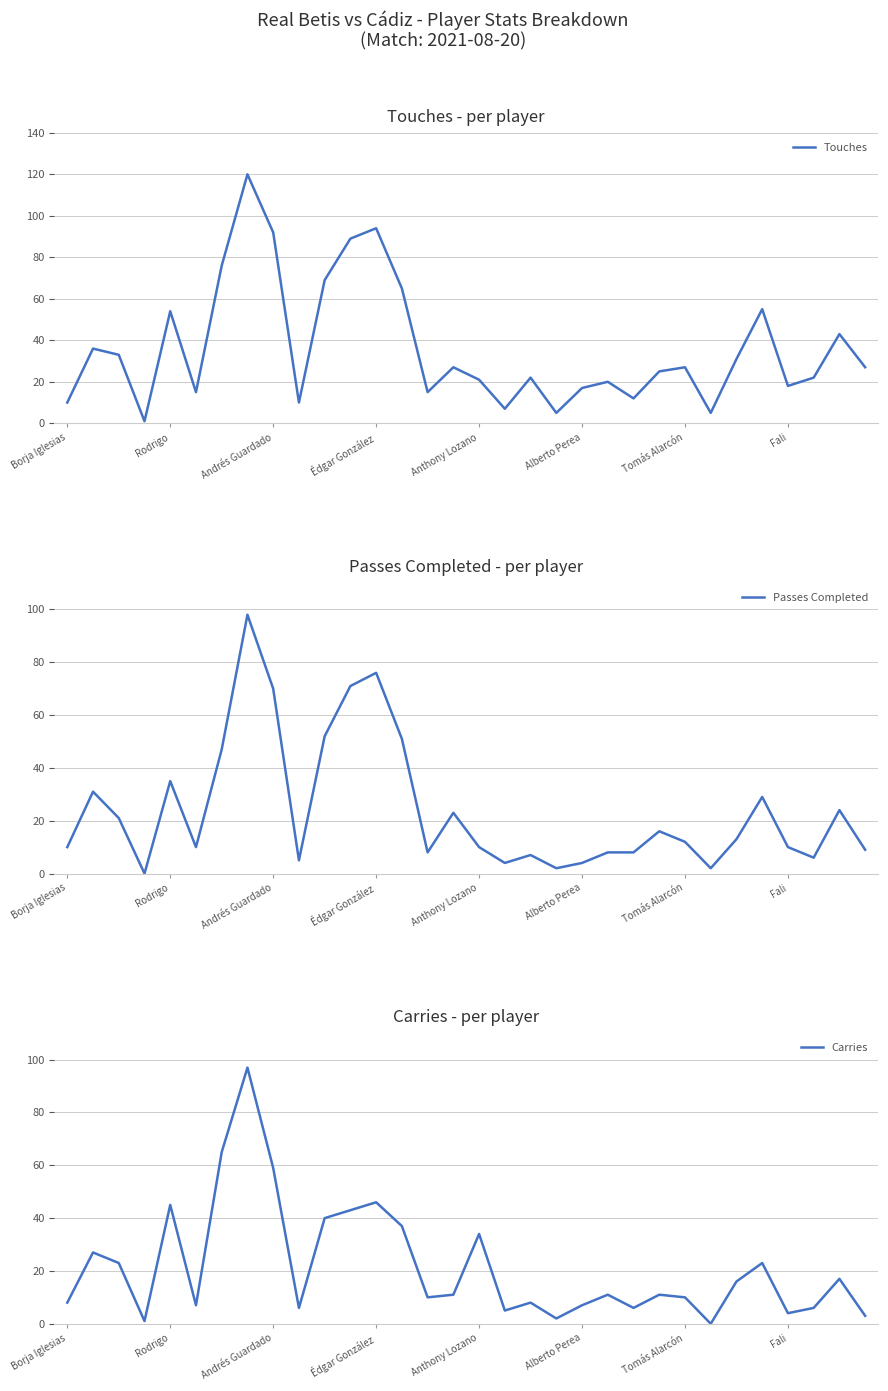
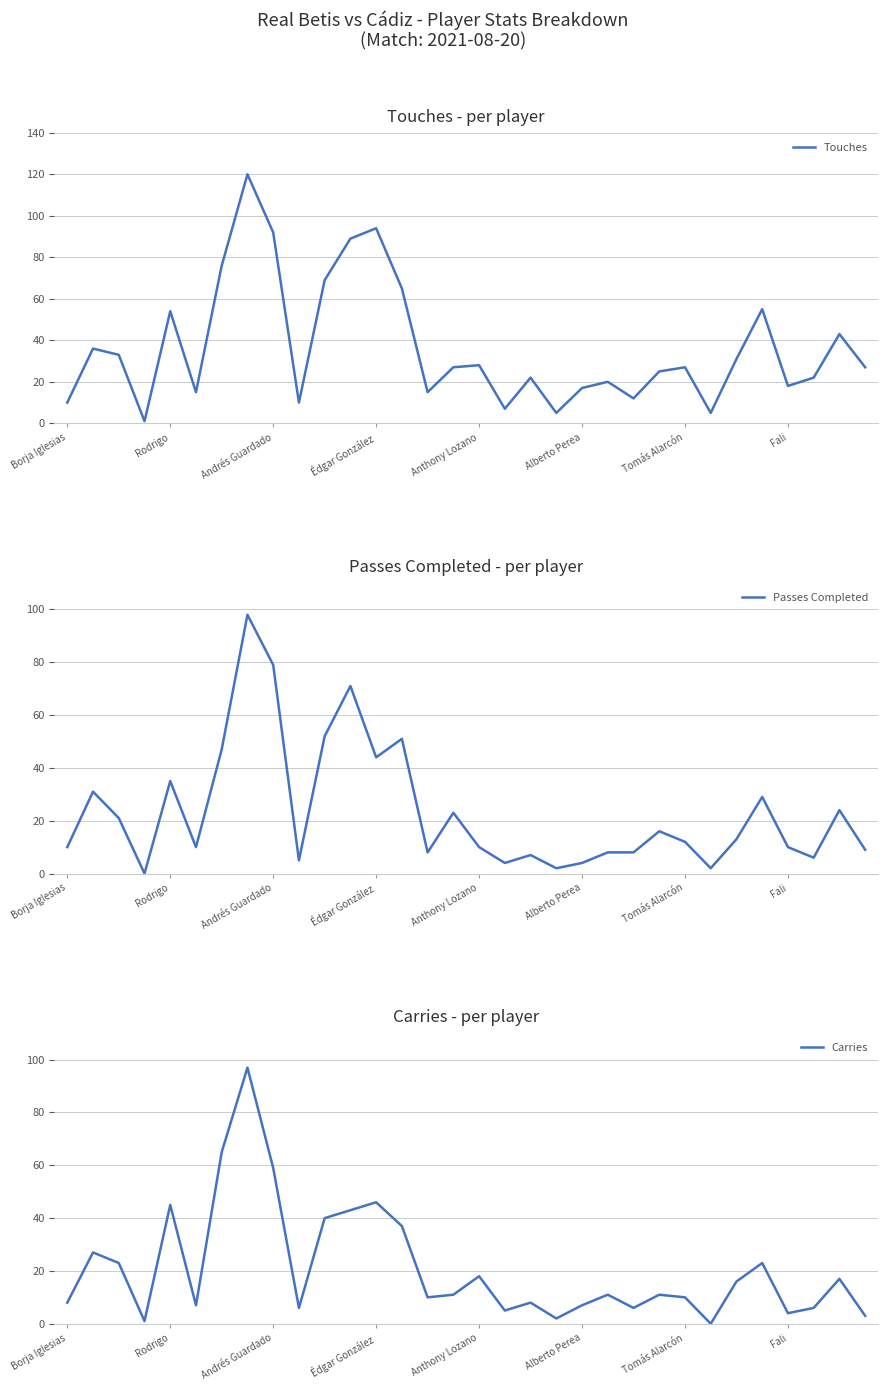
  {
    "Touches - per player": {
      "Borja Iglesias": 10,
      "Rodrigo": 54,
      "Andrés Guardado": 92,
      "Édgar González": 94,
-     "Anthony Lozano": 21,
+     "Anthony Lozano": 28,
      "Alberto Perea": 17,
      "Tomás Alarcón": 27,
      "Fali": 18
    },
    "Passes Completed - per player": {
      "Borja Iglesias": 10,
      "Rodrigo": 35,
-     "Andrés Guardado": 70,
-     "Édgar González": 76,
+     "Andrés Guardado": 79,
+     "Édgar González": 44,
      "Anthony Lozano": 10,
      "Alberto Perea": 4,
      "Tomás Alarcón": 12,
      "Fali": 10
    },
    "Carries - per player": {
      "Borja Iglesias": 8,
      "Rodrigo": 45,
      "Andrés Guardado": 59,
      "Édgar González": 46,
-     "Anthony Lozano": 34,
+     "Anthony Lozano": 18,
      "Alberto Perea": 7,
      "Tomás Alarcón": 10,
      "Fali": 4
    }
  }
